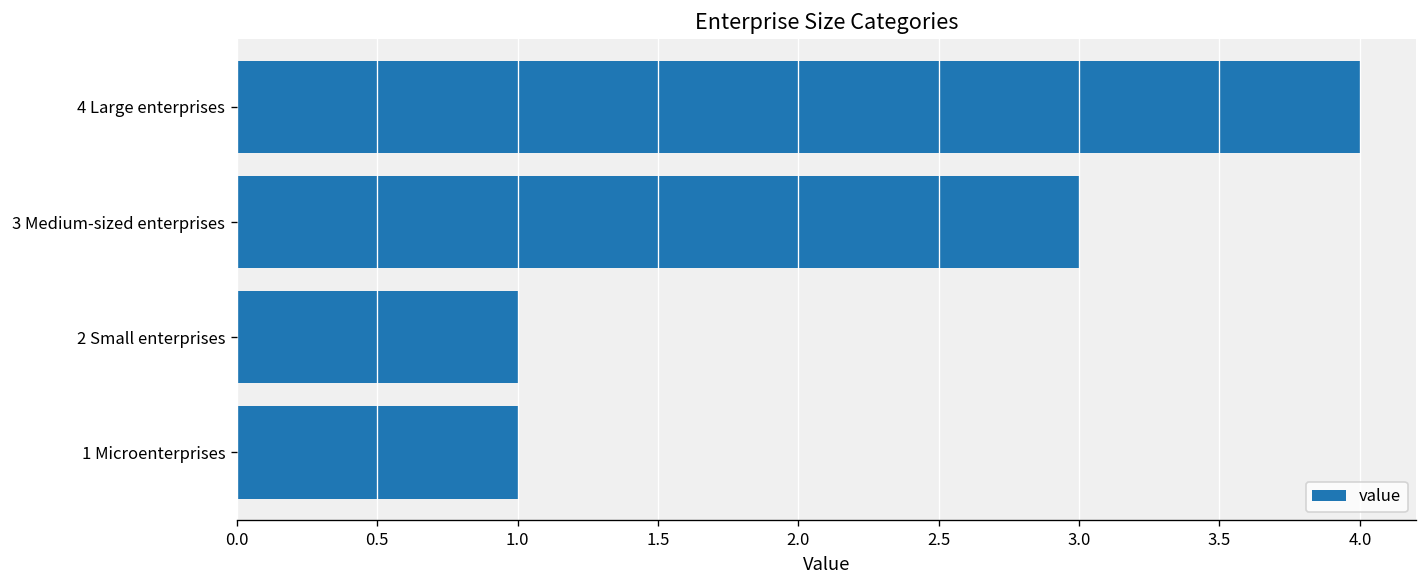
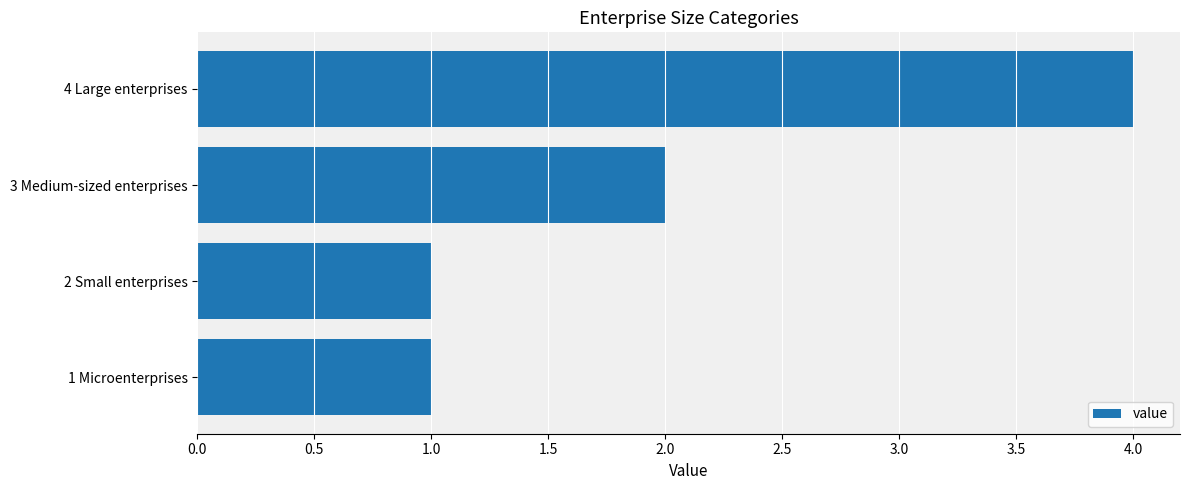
  {
    "4 Large enterprises": 4,
-   "3 Medium-sized enterprises": 3,
+   "3 Medium-sized enterprises": 2,
    "2 Small enterprises": 1,
    "1 Microenterprises": 1
  }
